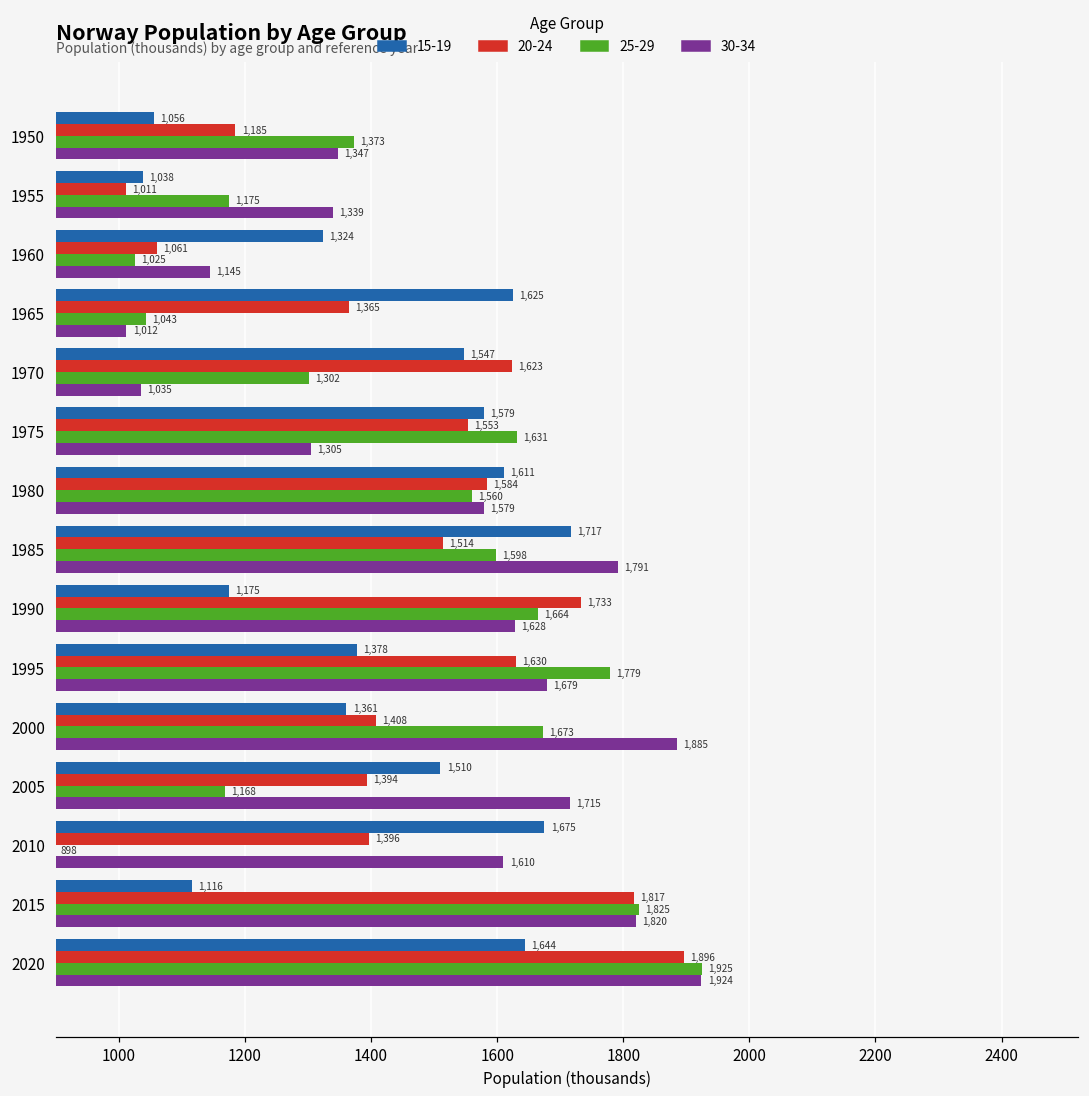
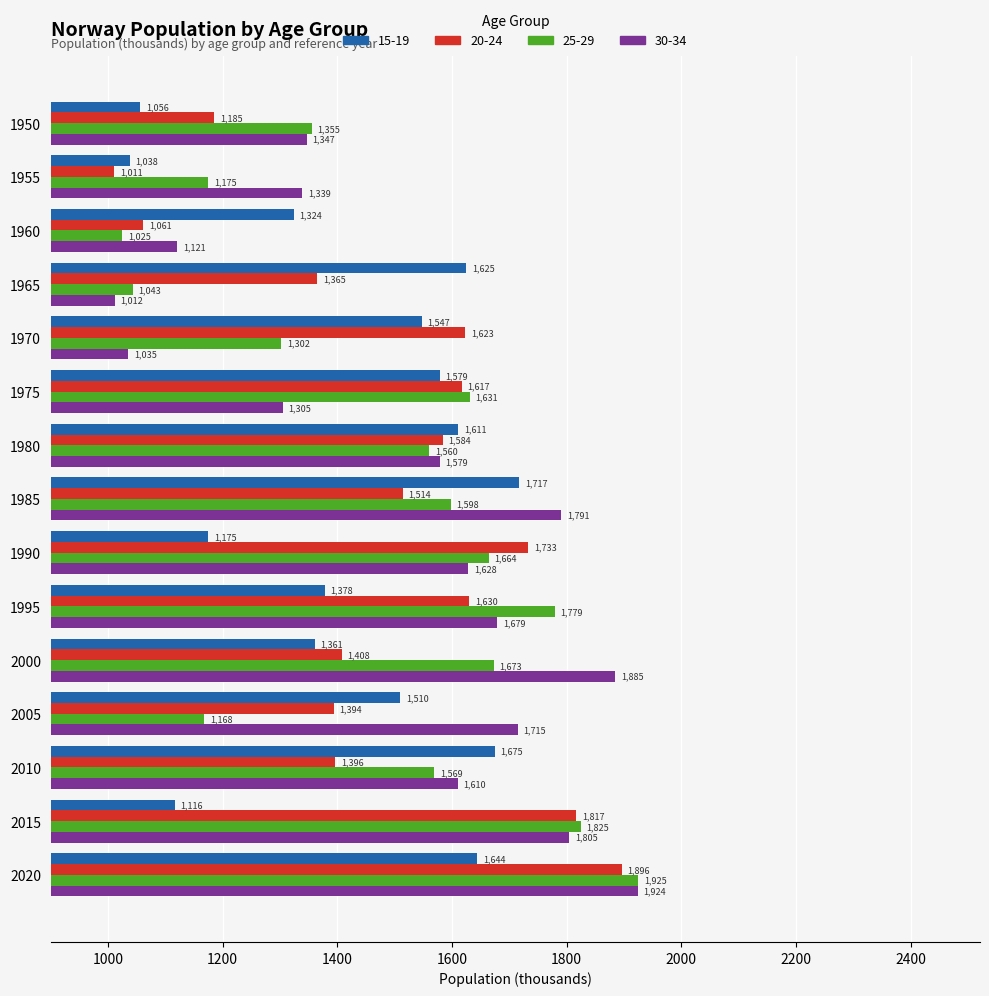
  {
    "15-19": {
      "1950": "1,056",
      "1955": "1,038",
      "1960": "1,324",
      "1965": "1,625",
      "1970": "1,547",
      "1975": "1,579",
      "1980": "1,611",
      "1985": "1,717",
      "1990": "1,175",
      "1995": "1,378",
      "2000": "1,361",
      "2005": "1,510",
      "2010": "1,675",
      "2015": "1,116",
      "2020": "1,644"
    },
    "20-24": {
      "1950": "1,185",
      "1955": "1,011",
      "1960": "1,061",
      "1965": "1,365",
      "1970": "1,623",
-     "1975": "1,553",
+     "1975": "1,617",
      "1980": "1,584",
      "1985": "1,514",
      "1990": "1,733",
      "1995": "1,630",
      "2000": "1,408",
      "2005": "1,394",
      "2010": "1,396",
      "2015": "1,817",
      "2020": "1,896"
    },
    "25-29": {
-     "1950": "1,373",
+     "1950": "1,355",
      "1955": "1,175",
      "1960": "1,025",
      "1965": "1,043",
      "1970": "1,302",
      "1975": "1,631",
      "1980": "1,560",
      "1985": "1,598",
      "1990": "1,664",
      "1995": "1,779",
      "2000": "1,673",
      "2005": "1,168",
-     "2010": "898",
+     "2010": "1,569",
      "2015": "1,825",
      "2020": "1,925"
    },
    "30-34": {
      "1950": "1,347",
      "1955": "1,339",
-     "1960": "1,145",
+     "1960": "1,121",
      "1965": "1,012",
      "1970": "1,035",
      "1975": "1,305",
      "1980": "1,579",
      "1985": "1,791",
      "1990": "1,628",
      "1995": "1,679",
      "2000": "1,885",
      "2005": "1,715",
      "2010": "1,610",
-     "2015": "1,820",
+     "2015": "1,805",
      "2020": "1,924"
    }
  }
